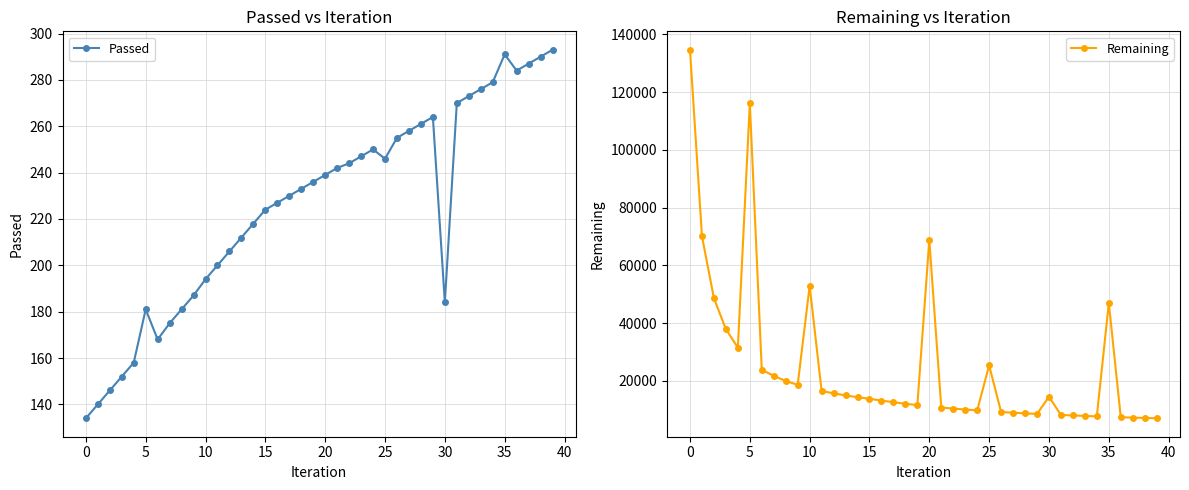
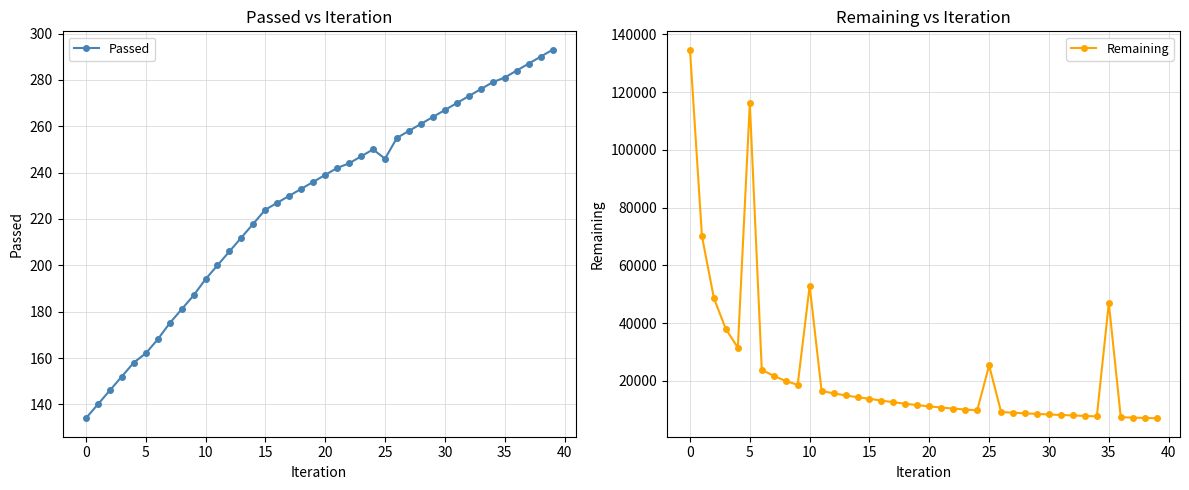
  {
    "Passed vs Iteration": {
      "0": 134,
-     "5": 181,
+     "5": 162,
      "10": 194,
      "15": 224,
      "20": 239,
      "25": 246,
-     "30": 184,
-     "35": 291
+     "30": 267,
+     "35": 281
    },
    "Remaining vs Iteration": {
      "0": 135000,
      "5": 116000,
      "10": 53000,
      "15": 14000,
-     "20": 69000,
+     "20": 11000,
      "25": 25000,
-     "30": 15000,
+     "30": 8000,
      "35": 47000
    }
  }
